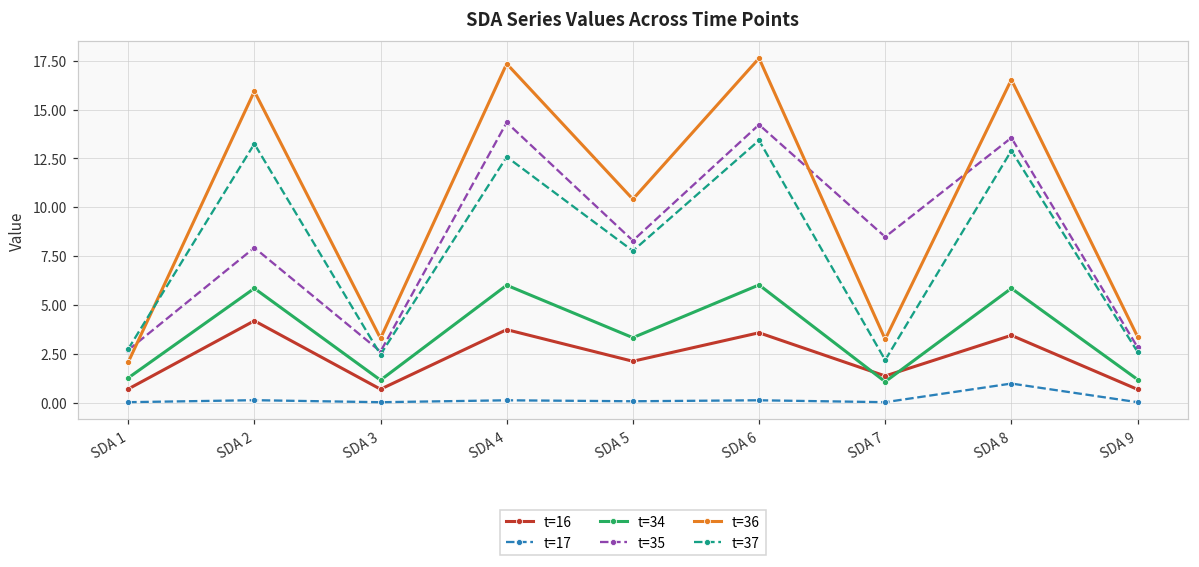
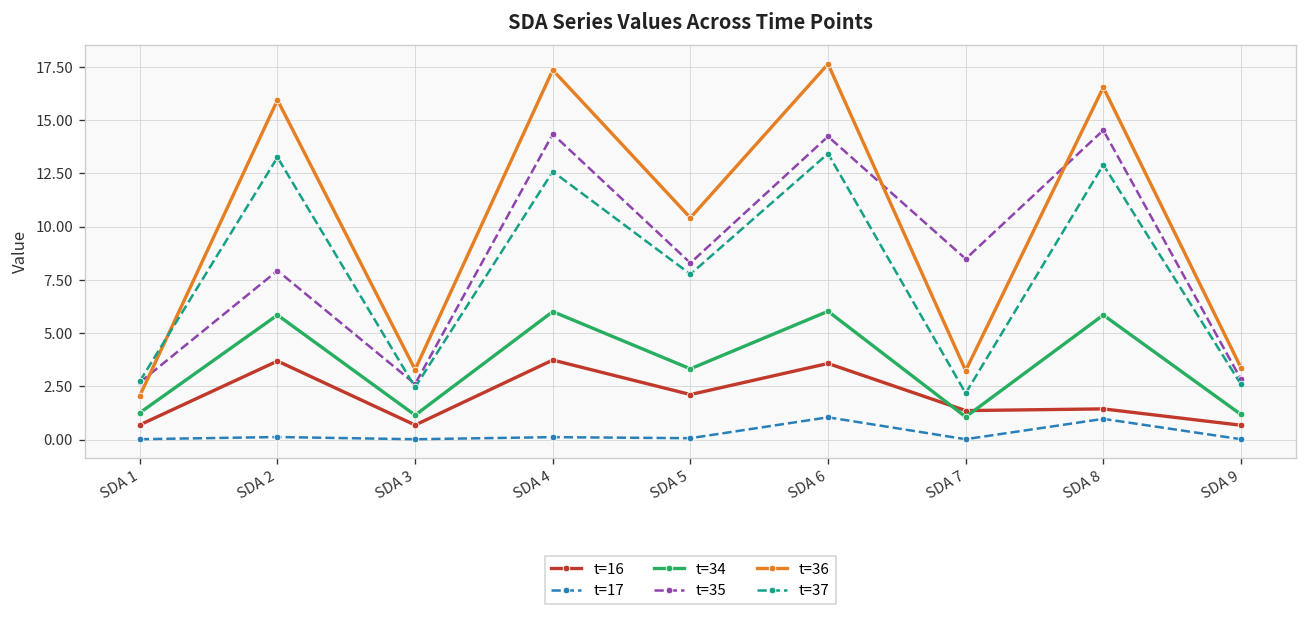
  {
    "t=16": {
      "SDA 1": 0.7,
-     "SDA 2": 4.2,
+     "SDA 2": 3.7,
      "SDA 3": 0.7,
      "SDA 4": 3.7,
      "SDA 5": 2.1,
      "SDA 6": 3.6,
      "SDA 7": 1.4,
-     "SDA 8": 3.4,
+     "SDA 8": 1.4,
      "SDA 9": 0.7
    },
    "t=17": {
      "SDA 1": 0.0,
      "SDA 2": 0.1,
      "SDA 3": 0.0,
      "SDA 4": 0.1,
      "SDA 5": 0.1,
-     "SDA 6": 0.1,
+     "SDA 6": 1.0,
      "SDA 7": 0.0,
      "SDA 8": 1.0,
      "SDA 9": 0.0
    },
    "t=35": {
      "SDA 2": 7.9,
      "SDA 3": 2.6,
      "SDA 4": 14.3,
      "SDA 5": 8.3,
      "SDA 6": 14.2,
      "SDA 7": 8.5,
-     "SDA 8": 13.6,
+     "SDA 8": 14.5,
      "SDA 9": 2.8
    },
    "t=36": {
      "SDA 1": 2.1,
      "SDA 2": 15.9,
      "SDA 3": 3.3,
      "SDA 4": 17.3,
      "SDA 5": 10.4,
      "SDA 6": 17.6,
      "SDA 7": 3.2,
      "SDA 8": 16.5,
      "SDA 9": 3.4
    }
  }
